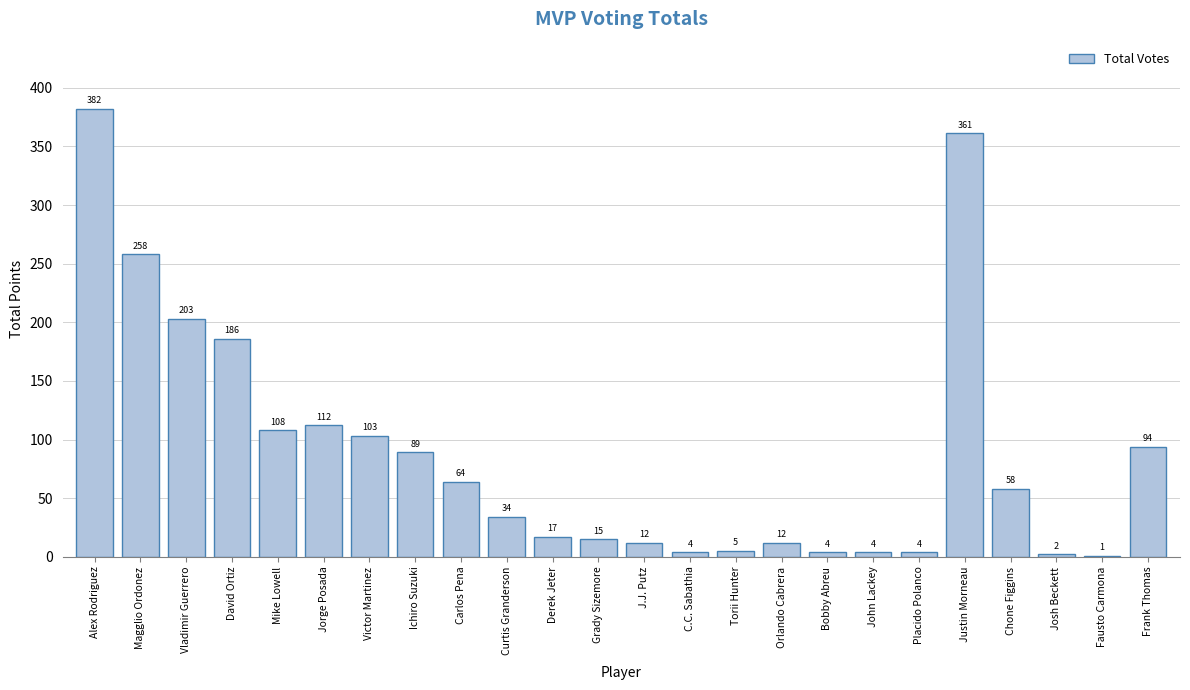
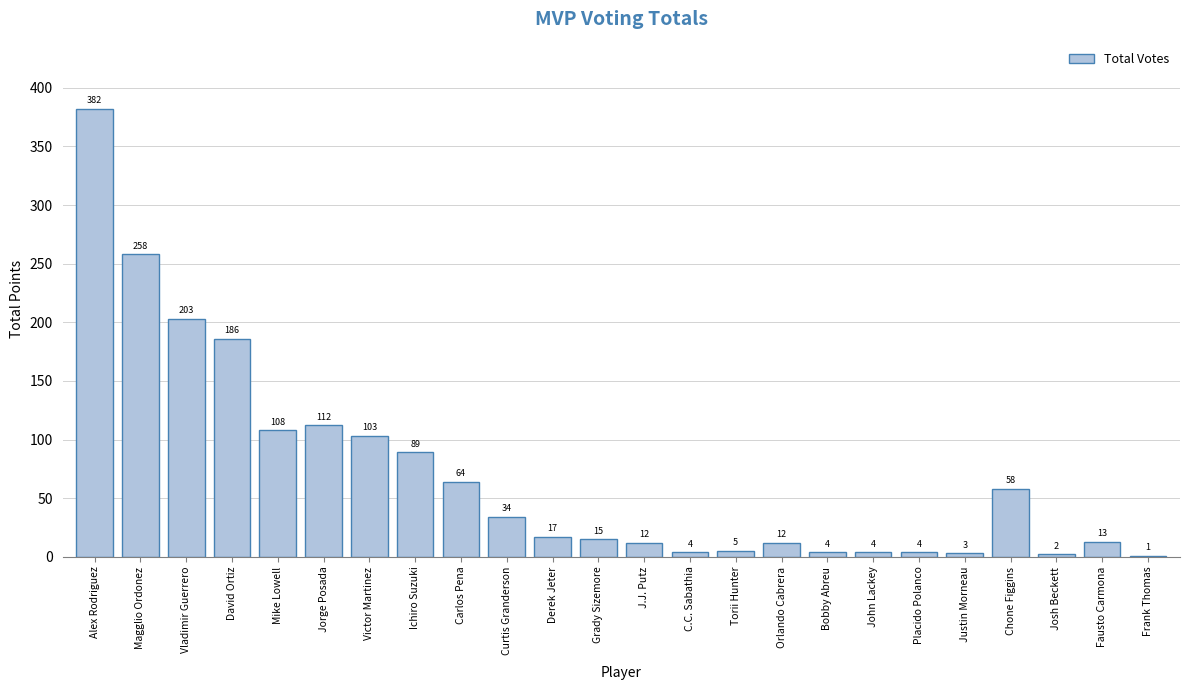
  {
    "Alex Rodriguez": 382,
    "Magglio Ordonez": 258,
    "Vladimir Guerrero": 203,
    "David Ortiz": 186,
    "Mike Lowell": 108,
    "Jorge Posada": 112,
    "Victor Martinez": 103,
    "Ichiro Suzuki": 89,
    "Carlos Pena": 64,
    "Curtis Granderson": 34,
    "Derek Jeter": 17,
    "Grady Sizemore": 15,
    "J.J. Putz": 12,
    "C.C. Sabathia": 4,
    "Torii Hunter": 5,
    "Orlando Cabrera": 12,
    "Bobby Abreu": 4,
    "John Lackey": 4,
    "Placido Polanco": 4,
-   "Justin Morneau": 361,
+   "Justin Morneau": 3,
    "Chone Figgins": 58,
    "Josh Beckett": 2,
-   "Fausto Carmona": 1,
-   "Frank Thomas": 94
+   "Fausto Carmona": 13,
+   "Frank Thomas": 1
  }
